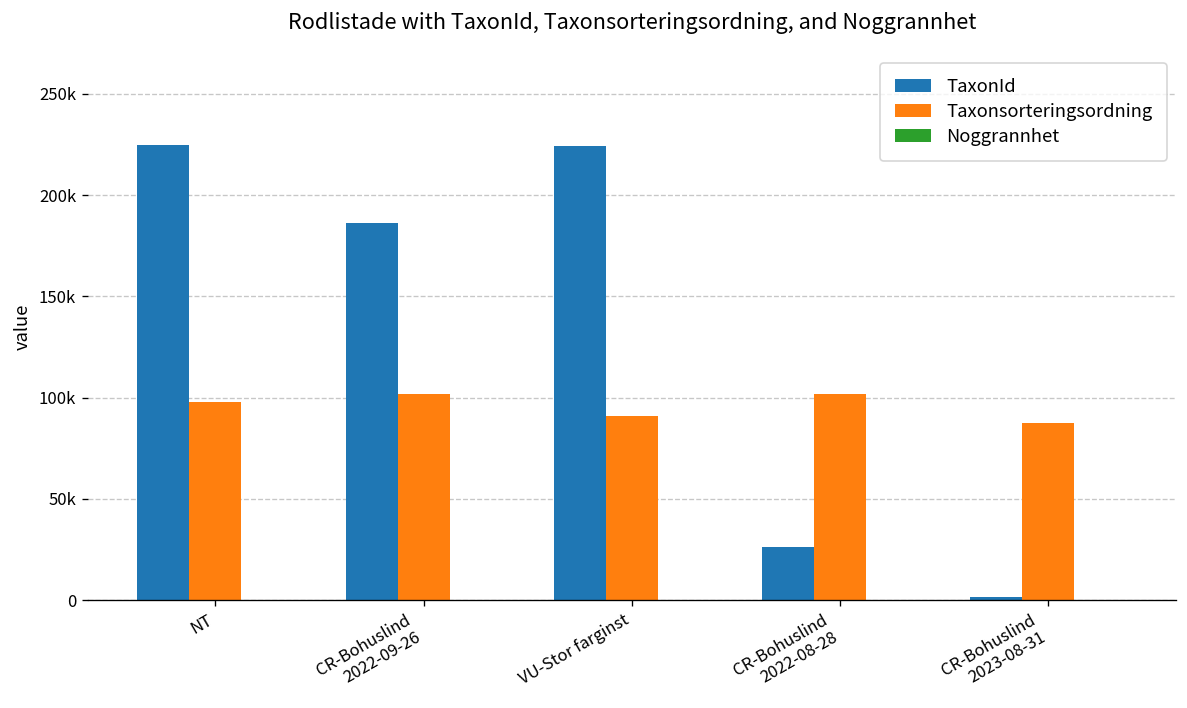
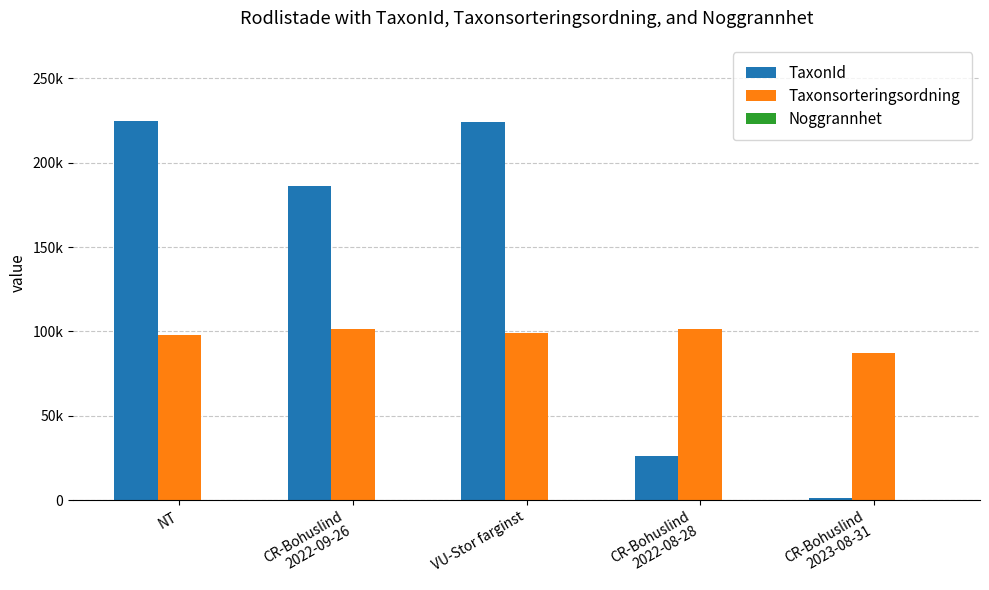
  {
    "TaxonId": {
      "NT": 225000,
      "CR-Bohuslind 2022-09-26": 186000,
      "VU-Stor farginst": 224000,
      "CR-Bohuslind 2022-08-28": 26000,
      "CR-Bohuslind 2023-08-31": 2000
    },
    "Taxonsorteringsordning": {
      "NT": 98000,
      "CR-Bohuslind 2022-09-26": 102000,
-     "VU-Stor farginst": 91000,
+     "VU-Stor farginst": 99000,
      "CR-Bohuslind 2022-08-28": 102000,
      "CR-Bohuslind 2023-08-31": 87000
    }
  }
